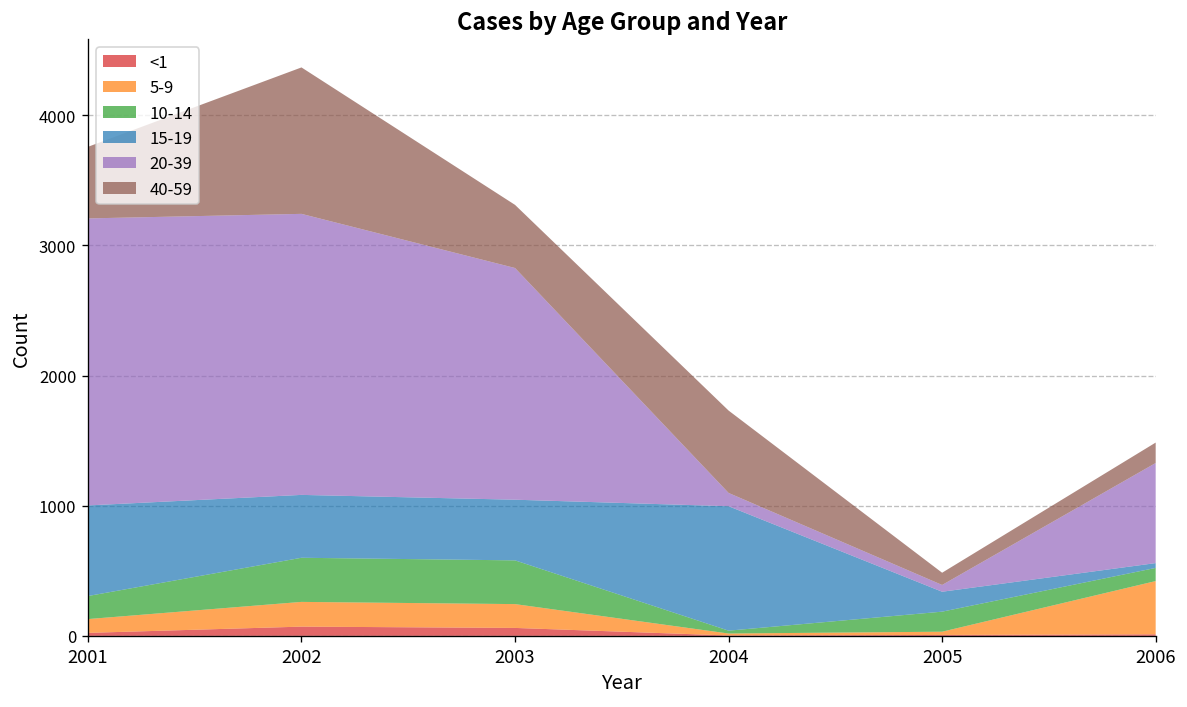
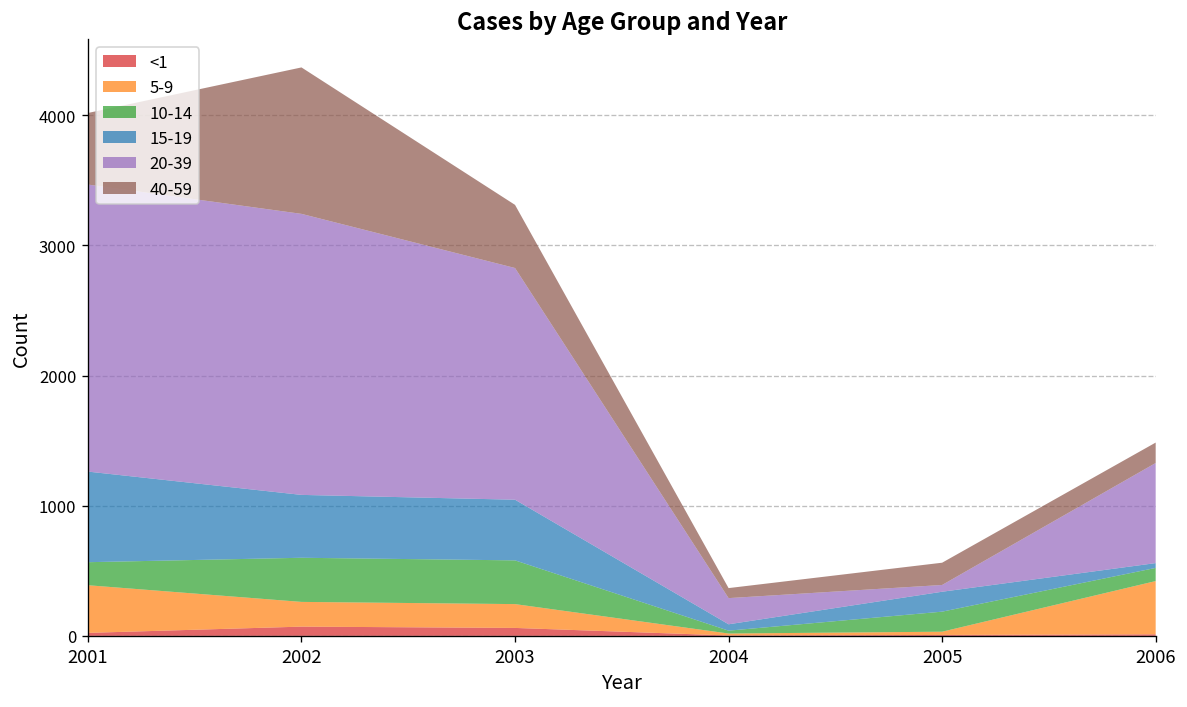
  {
    "<1": {
      "2002": 70,
      "2003": 60
    },
    "5-9": {
-     "2001": 110,
+     "2001": 370,
      "2002": 190,
      "2003": 180,
      "2005": 30,
      "2006": 410
    },
    "10-14": {
      "2001": 180,
      "2002": 340,
      "2003": 340,
      "2005": 150,
      "2006": 100
    },
    "15-19": {
      "2001": 700,
      "2002": 480,
      "2003": 470,
-     "2004": 960,
+     "2004": 50,
      "2005": 150,
      "2006": 40
    },
    "20-39": {
      "2001": 2210,
      "2002": 2160,
      "2003": 1780,
-     "2004": 100,
+     "2004": 200,
      "2005": 50,
      "2006": 770
    },
    "40-59": {
      "2001": 550,
      "2002": 1130,
      "2003": 490,
-     "2004": 630,
-     "2005": 90,
+     "2004": 80,
+     "2005": 170,
      "2006": 160
    }
  }
